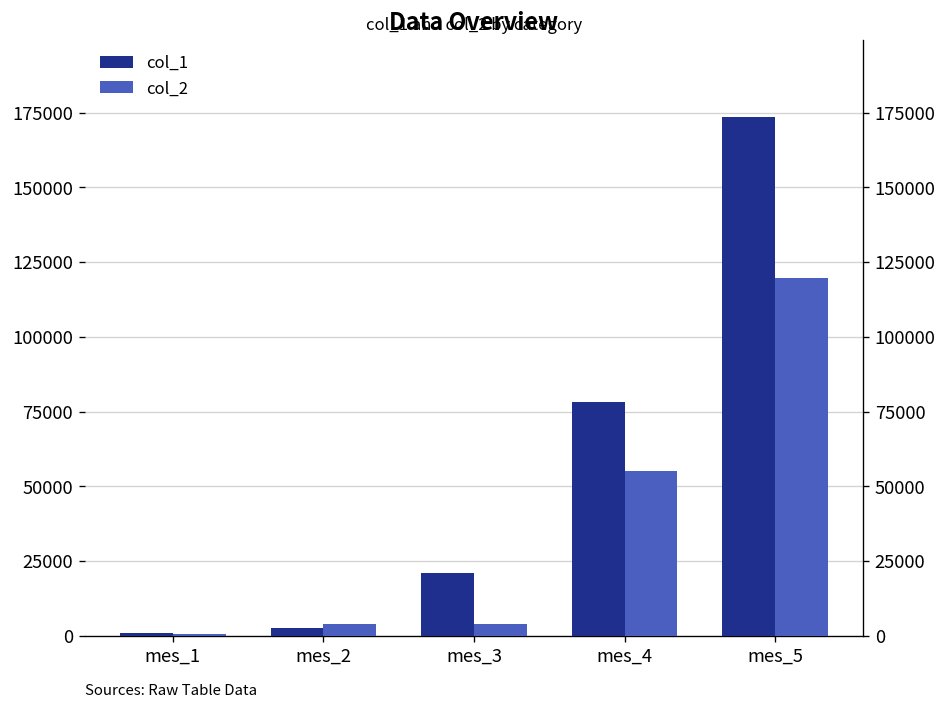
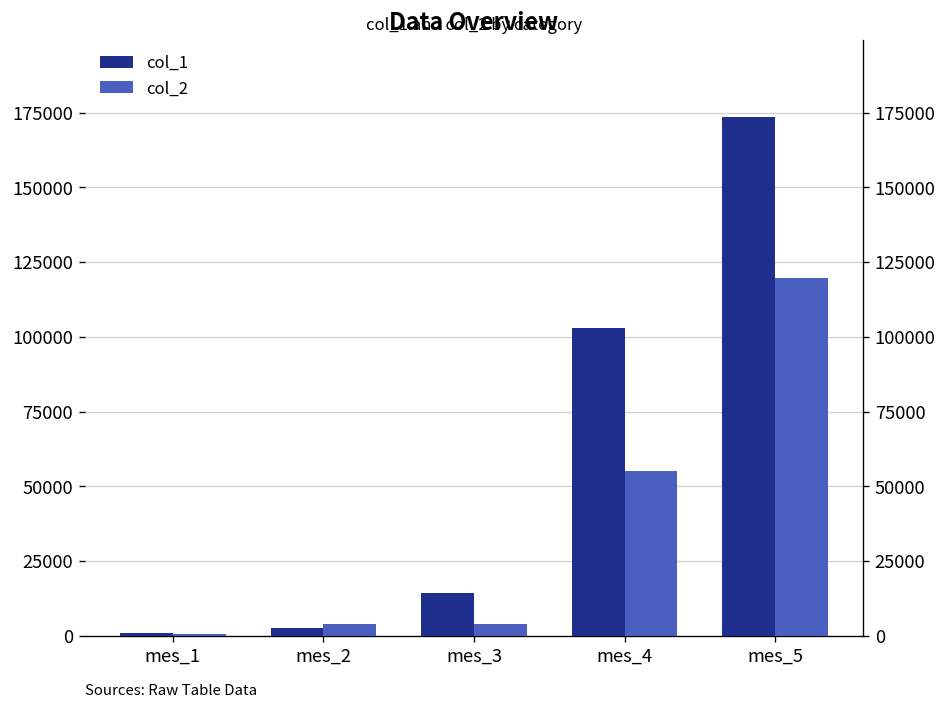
  {
    "col_1": {
      "mes_2": 2000,
-     "mes_3": 21000,
-     "mes_4": 78000,
+     "mes_3": 14000,
+     "mes_4": 103000,
      "mes_5": 173000
    },
    "col_2": {
      "mes_2": 4000,
      "mes_3": 4000,
      "mes_4": 55000,
      "mes_5": 120000
    }
  }
